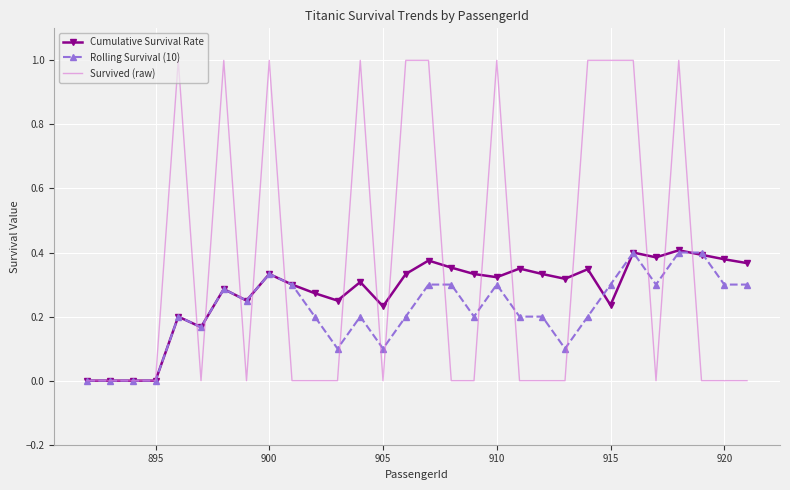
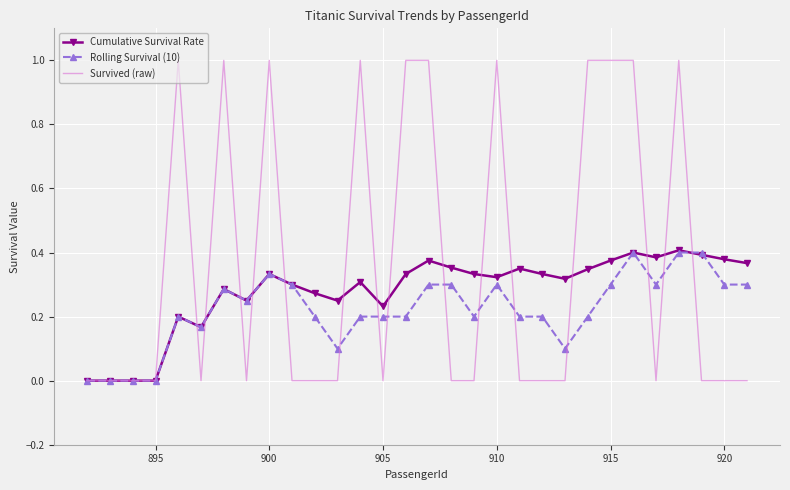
  {
    "Cumulative Survival Rate": {
      "905": 0.23,
      "910": 0.32,
-     "915": 0.24,
+     "915": 0.38,
      "920": 0.38
    },
    "Rolling Survival (10)": {
-     "905": 0.1,
+     "905": 0.2,
      "910": 0.3,
      "915": 0.3,
      "920": 0.3
    },
    "Survived (raw)": {
      "900": 1.00,
      "905": 0.00,
      "910": 1.00,
      "915": 1.00,
      "920": 0.00
    }
  }
